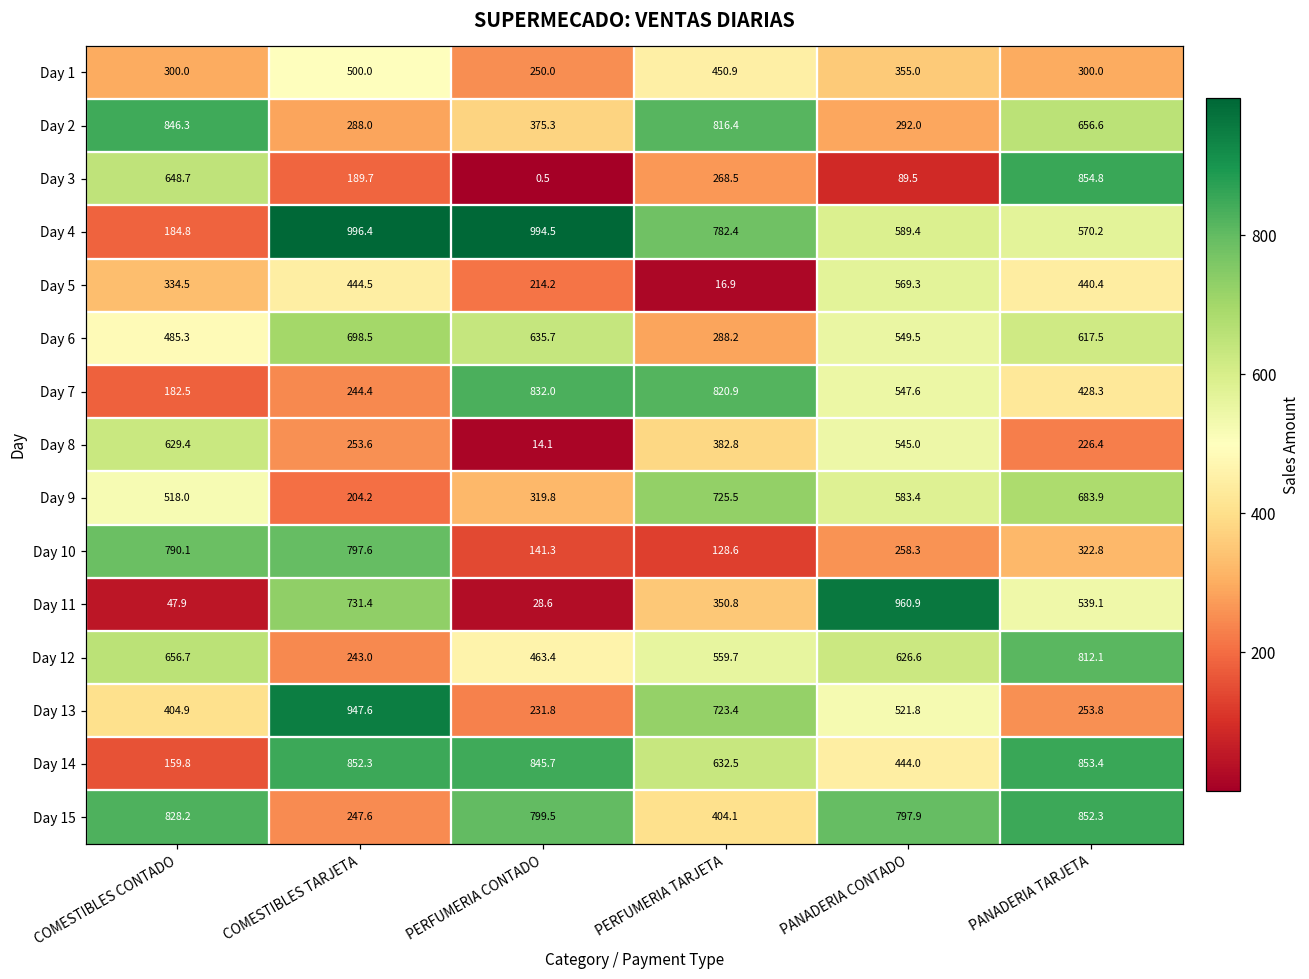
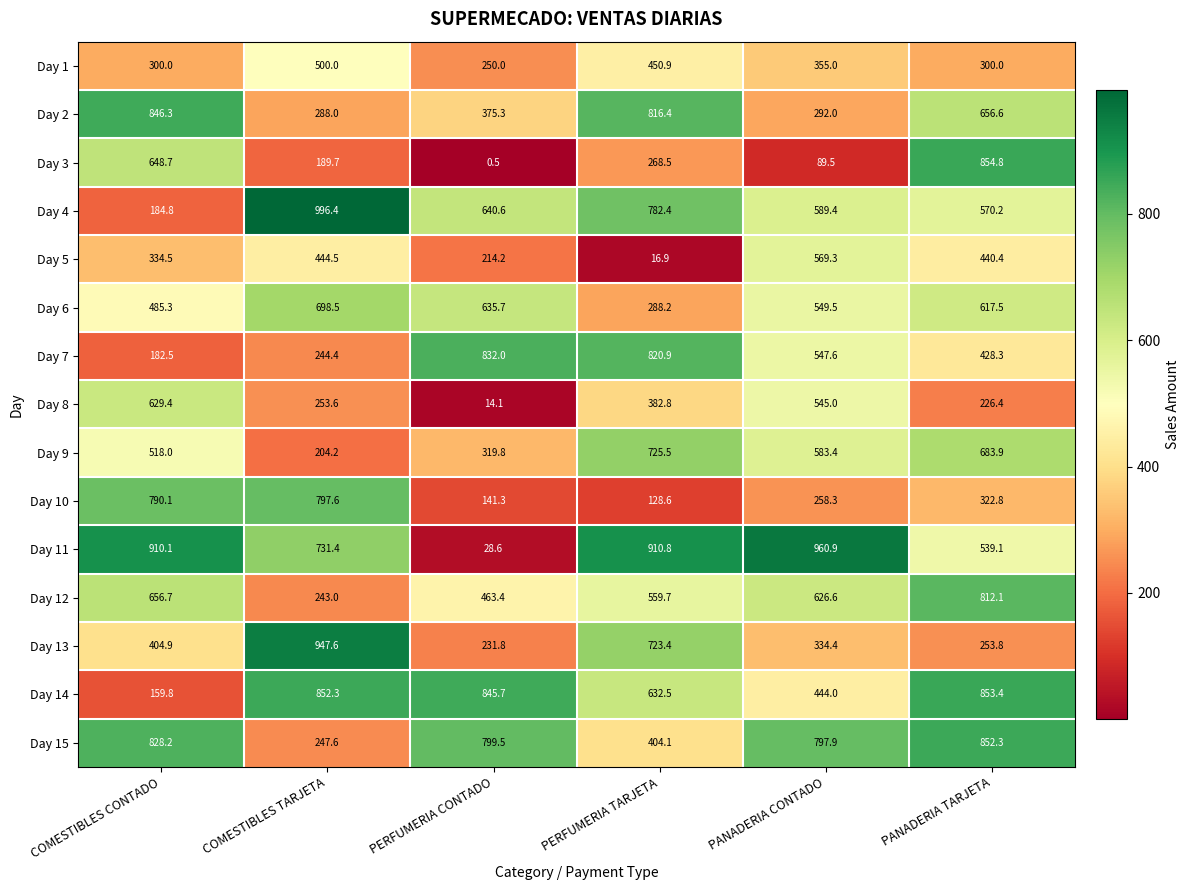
  {
    "Day 1": {
      "COMESTIBLES CONTADO": 300.0,
      "COMESTIBLES TARJETA": 500.0,
      "PERFUMERIA CONTADO": 250.0,
      "PERFUMERIA TARJETA": 450.9,
      "PANADERIA CONTADO": 355.0,
      "PANADERIA TARJETA": 300.0
    },
    "Day 2": {
      "COMESTIBLES CONTADO": 846.3,
      "COMESTIBLES TARJETA": 288.0,
      "PERFUMERIA CONTADO": 375.3,
      "PERFUMERIA TARJETA": 816.4,
      "PANADERIA CONTADO": 292.0,
      "PANADERIA TARJETA": 656.6
    },
    "Day 3": {
      "COMESTIBLES CONTADO": 648.7,
      "COMESTIBLES TARJETA": 189.7,
      "PERFUMERIA CONTADO": 0.5,
      "PERFUMERIA TARJETA": 268.5,
      "PANADERIA CONTADO": 89.5,
      "PANADERIA TARJETA": 854.8
    },
    "Day 4": {
      "COMESTIBLES CONTADO": 184.8,
      "COMESTIBLES TARJETA": 996.4,
-     "PERFUMERIA CONTADO": 994.5,
+     "PERFUMERIA CONTADO": 640.6,
      "PERFUMERIA TARJETA": 782.4,
      "PANADERIA CONTADO": 589.4,
      "PANADERIA TARJETA": 570.2
    },
    "Day 5": {
      "COMESTIBLES CONTADO": 334.5,
      "COMESTIBLES TARJETA": 444.5,
      "PERFUMERIA CONTADO": 214.2,
      "PERFUMERIA TARJETA": 16.9,
      "PANADERIA CONTADO": 569.3,
      "PANADERIA TARJETA": 440.4
    },
    "Day 6": {
      "COMESTIBLES CONTADO": 485.3,
      "COMESTIBLES TARJETA": 698.5,
      "PERFUMERIA CONTADO": 635.7,
      "PERFUMERIA TARJETA": 288.2,
      "PANADERIA CONTADO": 549.5,
      "PANADERIA TARJETA": 617.5
    },
    "Day 7": {
      "COMESTIBLES CONTADO": 182.5,
      "COMESTIBLES TARJETA": 244.4,
      "PERFUMERIA CONTADO": 832.0,
      "PERFUMERIA TARJETA": 820.9,
      "PANADERIA CONTADO": 547.6,
      "PANADERIA TARJETA": 428.3
    },
    "Day 8": {
      "COMESTIBLES CONTADO": 629.4,
      "COMESTIBLES TARJETA": 253.6,
      "PERFUMERIA CONTADO": 14.1,
      "PERFUMERIA TARJETA": 382.8,
      "PANADERIA CONTADO": 545.0,
      "PANADERIA TARJETA": 226.4
    },
    "Day 9": {
      "COMESTIBLES CONTADO": 518.0,
      "COMESTIBLES TARJETA": 204.2,
      "PERFUMERIA CONTADO": 319.8,
      "PERFUMERIA TARJETA": 725.5,
      "PANADERIA CONTADO": 583.4,
      "PANADERIA TARJETA": 683.9
    },
    "Day 10": {
      "COMESTIBLES CONTADO": 790.1,
      "COMESTIBLES TARJETA": 797.6,
      "PERFUMERIA CONTADO": 141.3,
      "PERFUMERIA TARJETA": 128.6,
      "PANADERIA CONTADO": 258.3,
      "PANADERIA TARJETA": 322.8
    },
    "Day 11": {
-     "COMESTIBLES CONTADO": 47.9,
+     "COMESTIBLES CONTADO": 910.1,
      "COMESTIBLES TARJETA": 731.4,
      "PERFUMERIA CONTADO": 28.6,
-     "PERFUMERIA TARJETA": 350.8,
+     "PERFUMERIA TARJETA": 910.8,
      "PANADERIA CONTADO": 960.9,
      "PANADERIA TARJETA": 539.1
    },
    "Day 12": {
      "COMESTIBLES CONTADO": 656.7,
      "COMESTIBLES TARJETA": 243.0,
      "PERFUMERIA CONTADO": 463.4,
      "PERFUMERIA TARJETA": 559.7,
      "PANADERIA CONTADO": 626.6,
      "PANADERIA TARJETA": 812.1
    },
    "Day 13": {
      "COMESTIBLES CONTADO": 404.9,
      "COMESTIBLES TARJETA": 947.6,
      "PERFUMERIA CONTADO": 231.8,
      "PERFUMERIA TARJETA": 723.4,
-     "PANADERIA CONTADO": 521.8,
+     "PANADERIA CONTADO": 334.4,
      "PANADERIA TARJETA": 253.8
    },
    "Day 14": {
      "COMESTIBLES CONTADO": 159.8,
      "COMESTIBLES TARJETA": 852.3,
      "PERFUMERIA CONTADO": 845.7,
      "PERFUMERIA TARJETA": 632.5,
      "PANADERIA CONTADO": 444.0,
      "PANADERIA TARJETA": 853.4
    },
    "Day 15": {
      "COMESTIBLES CONTADO": 828.2,
      "COMESTIBLES TARJETA": 247.6,
      "PERFUMERIA CONTADO": 799.5,
      "PERFUMERIA TARJETA": 404.1,
      "PANADERIA CONTADO": 797.9,
      "PANADERIA TARJETA": 852.3
    }
  }
